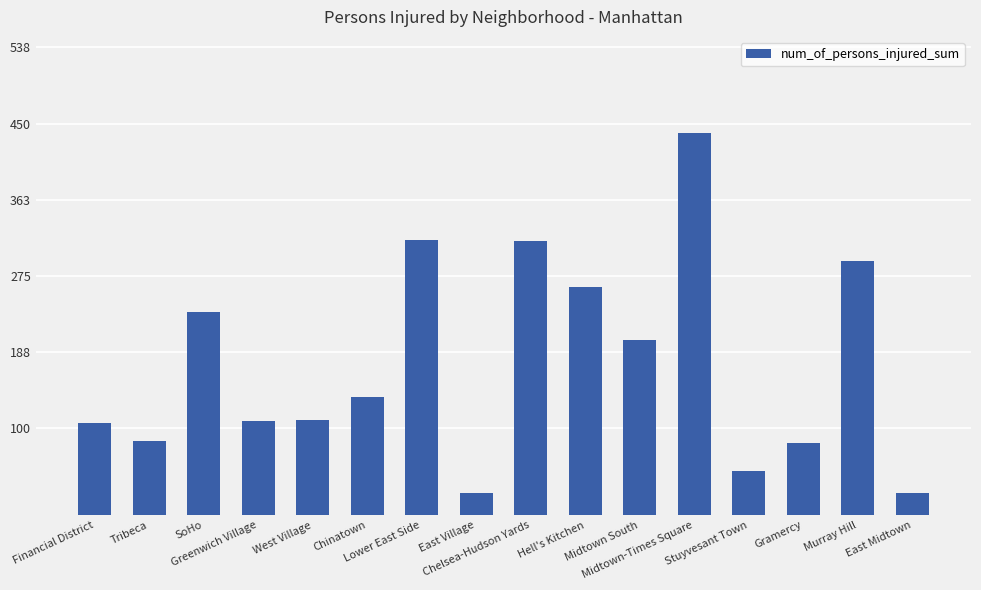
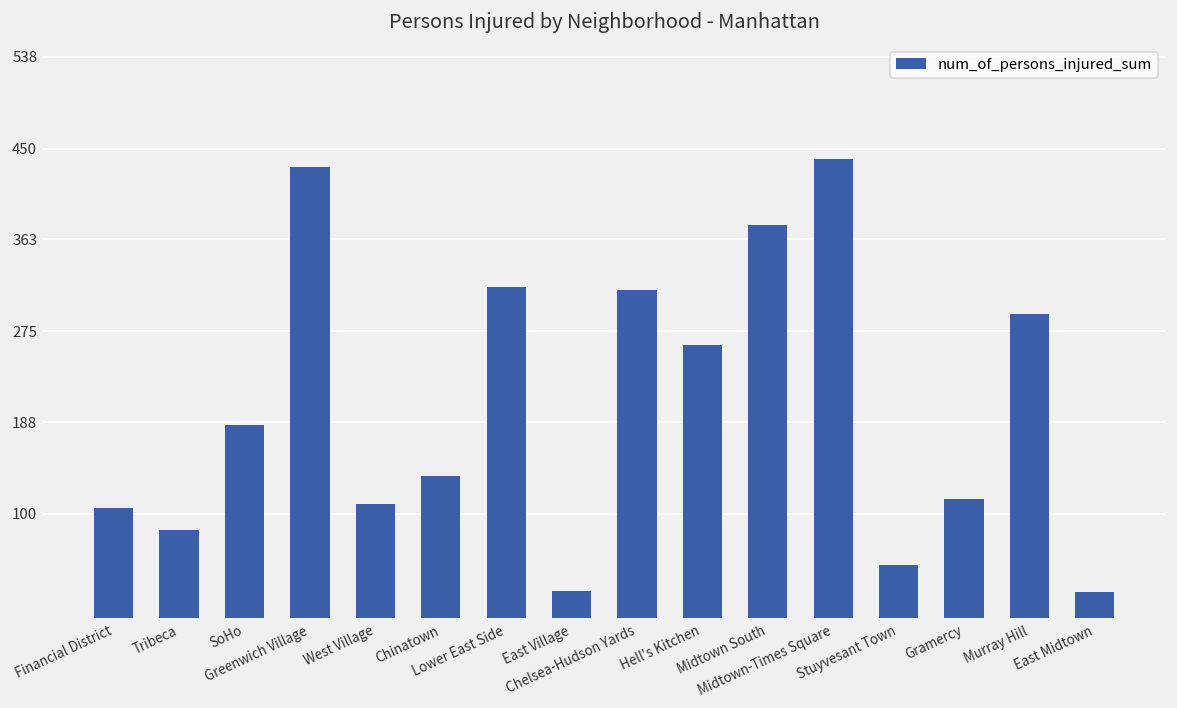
  {
    "Financial District": 110,
    "Tribeca": 90,
-   "SoHo": 230,
-   "Greenwich Village": 110,
+   "SoHo": 190,
+   "Greenwich Village": 430,
    "West Village": 110,
    "Chinatown": 140,
    "Lower East Side": 320,
    "East Village": 30,
    "Chelsea-Hudson Yards": 320,
    "Hell's Kitchen": 260,
-   "Midtown South": 200,
+   "Midtown South": 380,
    "Midtown-Times Square": 440,
    "Stuyvesant Town": 50,
-   "Gramercy": 80,
+   "Gramercy": 110,
    "Murray Hill": 290,
    "East Midtown": 30
  }
